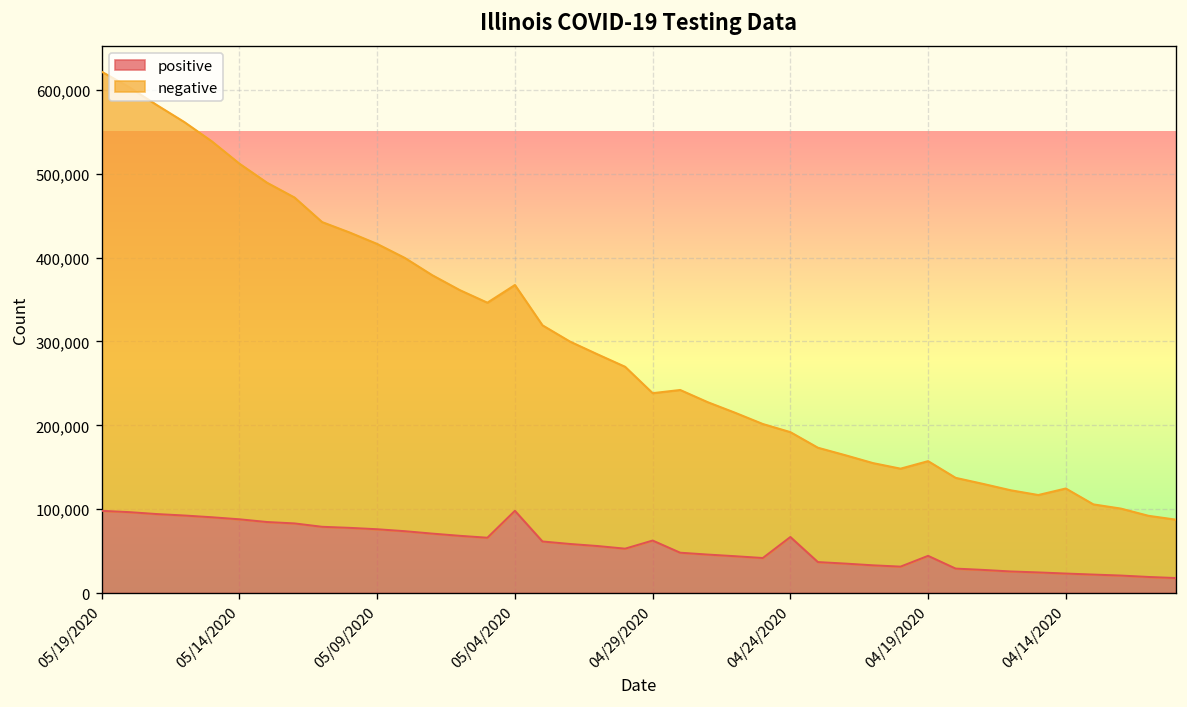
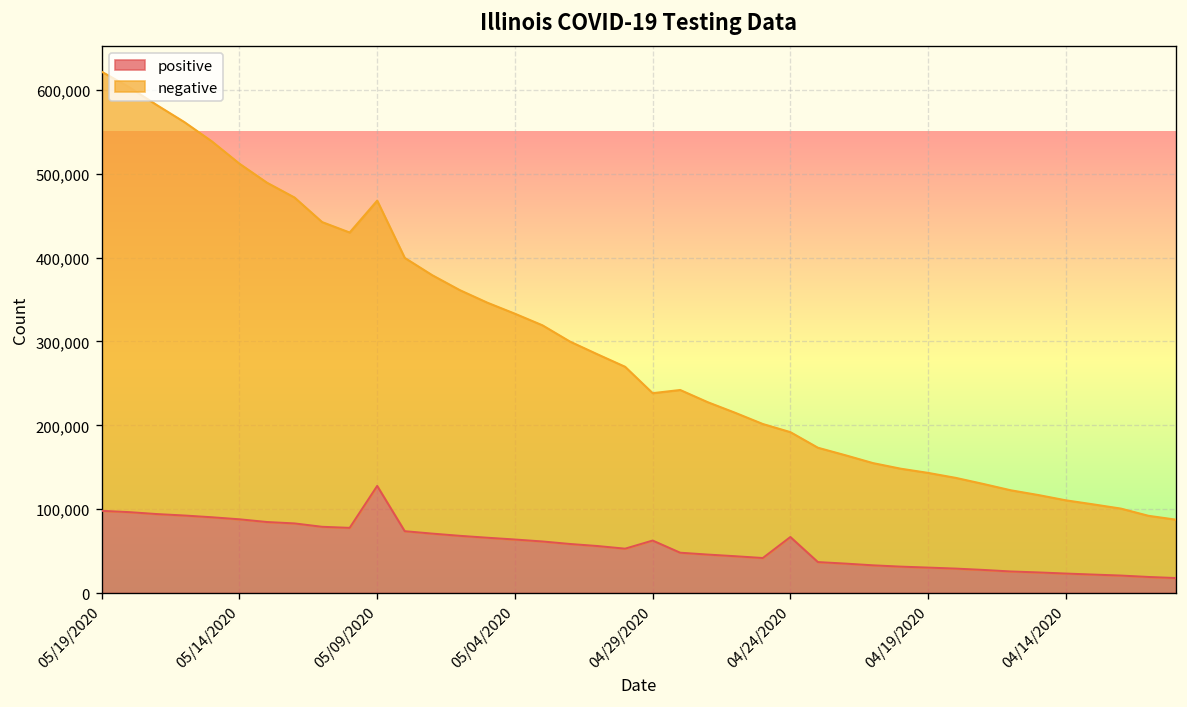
  {
    "positive": {
      "05/19/2020": "100,000",
      "05/14/2020": "90,000",
-     "05/09/2020": "80,000",
-     "05/04/2020": "100,000",
+     "05/09/2020": "130,000",
+     "05/04/2020": "60,000",
      "04/29/2020": "60,000",
      "04/24/2020": "70,000",
-     "04/19/2020": "40,000",
+     "04/19/2020": "30,000",
      "04/14/2020": "20,000"
    },
    "negative": {
      "05/19/2020": "520,000",
      "05/14/2020": "420,000",
      "05/09/2020": "340,000",
      "05/04/2020": "270,000",
      "04/29/2020": "180,000",
      "04/24/2020": "130,000",
      "04/19/2020": "110,000",
-     "04/14/2020": "100,000"
+     "04/14/2020": "90,000"
    }
  }
